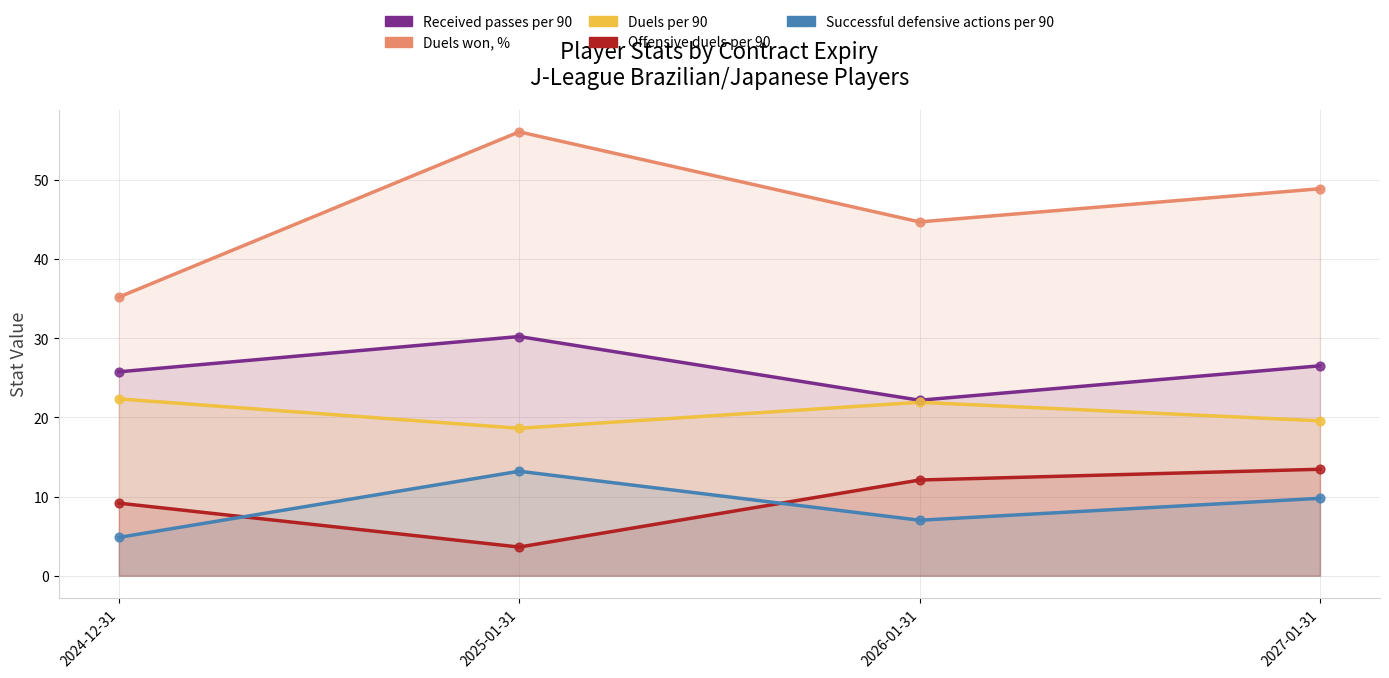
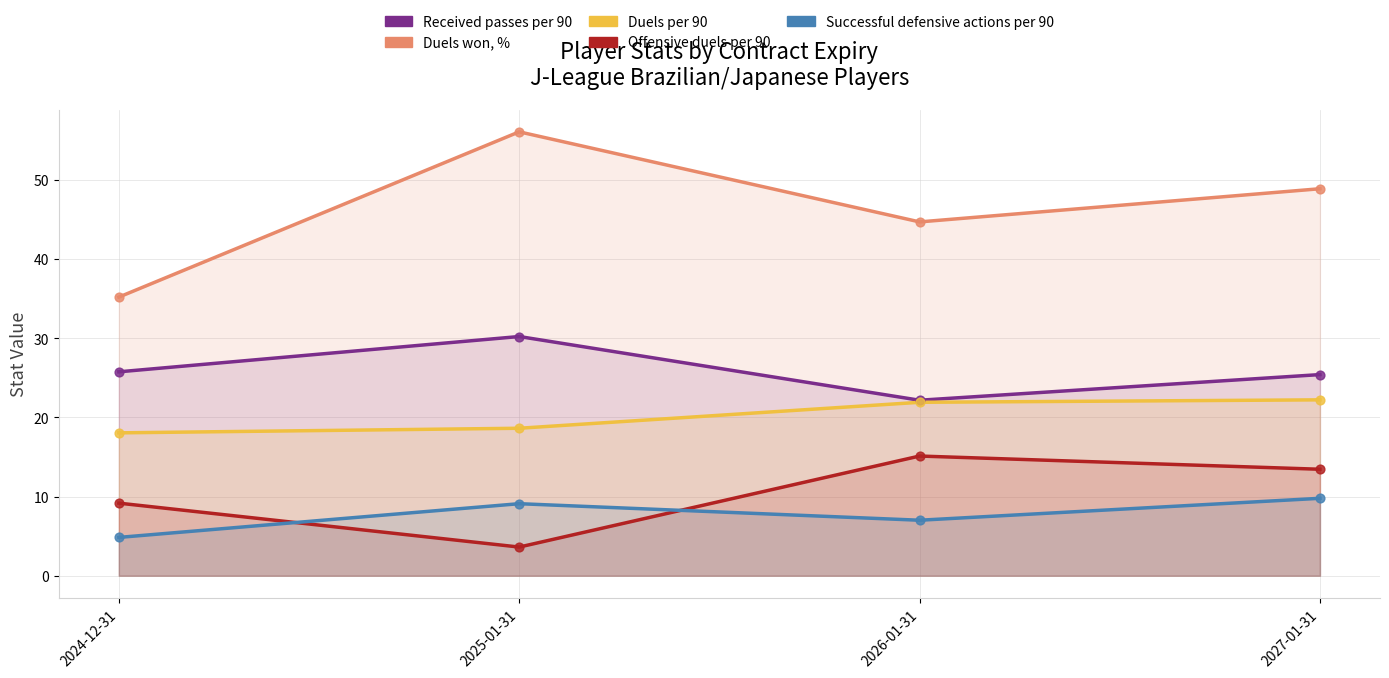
  {
    "Received passes per 90": {
      "2024-12-31": 26,
      "2025-01-31": 30,
-     "2027-01-31": 27
+     "2027-01-31": 25
    },
    "Duels won, %": {
      "2024-12-31": 35,
      "2025-01-31": 56,
      "2026-01-31": 45,
      "2027-01-31": 49
    },
    "Duels per 90": {
-     "2024-12-31": 22,
+     "2024-12-31": 18,
      "2025-01-31": 19,
-     "2027-01-31": 20
+     "2027-01-31": 22
    },
    "Offensive duels per 90": {
      "2024-12-31": 9,
      "2025-01-31": 4,
-     "2026-01-31": 12,
+     "2026-01-31": 15,
      "2027-01-31": 13
    },
    "Successful defensive actions per 90": {
      "2024-12-31": 5,
-     "2025-01-31": 13,
+     "2025-01-31": 9,
      "2026-01-31": 7,
      "2027-01-31": 10
    }
  }
